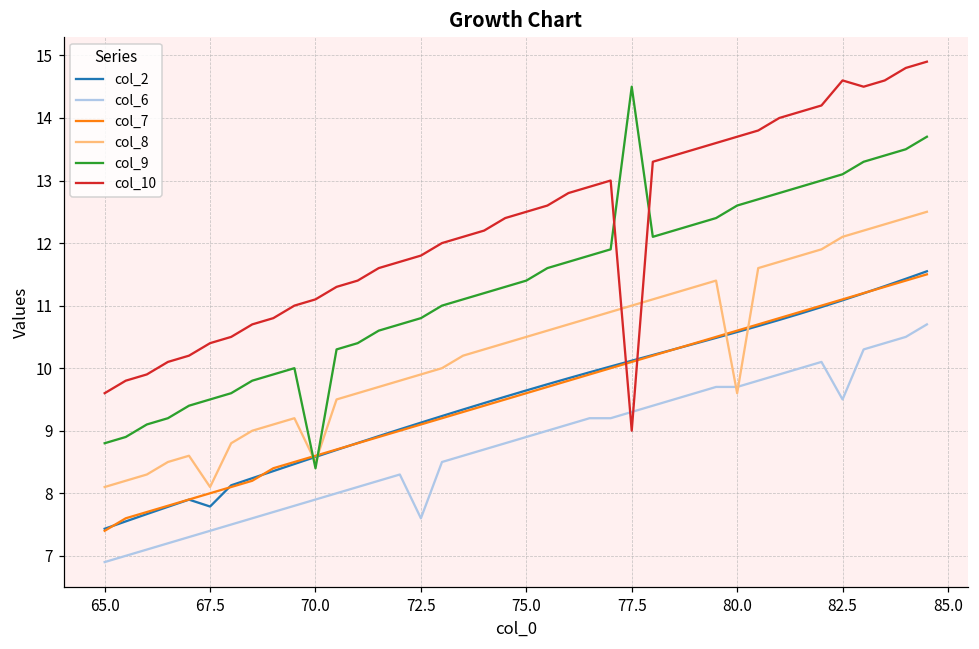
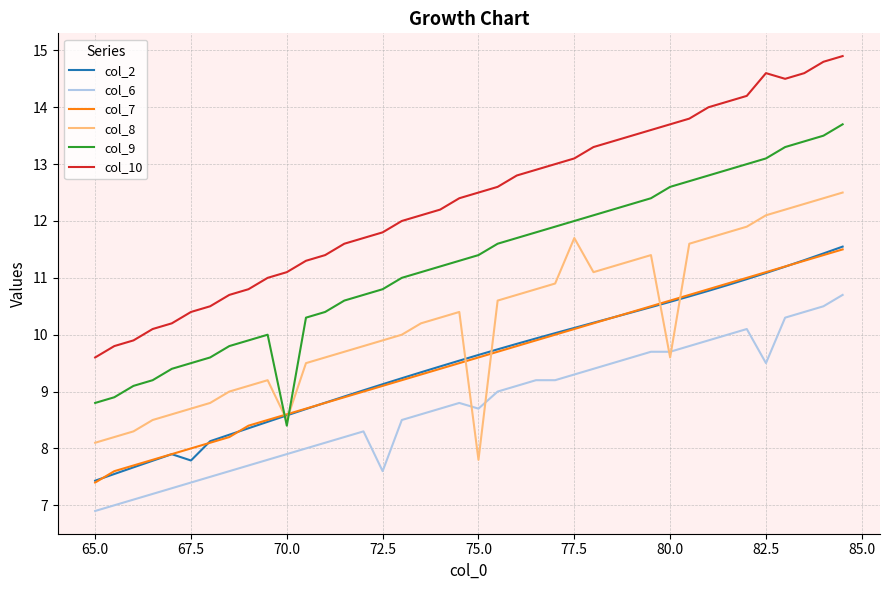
  {
    "col_2": {
      "67.5": 7.8
    },
    "col_6": {
      "65.0": 6.9,
      "67.5": 7.4,
      "70.0": 7.9,
      "72.5": 7.6,
-     "75.0": 8.9,
+     "75.0": 8.7,
      "77.5": 9.3,
      "80.0": 9.7,
      "82.5": 9.5
    },
    "col_7": {
      "67.5": 8.0
    },
    "col_8": {
      "65.0": 8.1,
-     "67.5": 8.1,
+     "67.5": 8.7,
      "70.0": 8.5,
      "72.5": 9.9,
-     "75.0": 10.5,
-     "77.5": 11.0,
+     "75.0": 7.8,
+     "77.5": 11.7,
      "80.0": 9.6,
      "82.5": 12.1
    },
    "col_9": {
      "65.0": 8.8,
      "67.5": 9.5,
      "70.0": 8.4,
      "72.5": 10.8,
      "75.0": 11.4,
-     "77.5": 14.5,
+     "77.5": 12.0,
      "80.0": 12.6,
      "82.5": 13.1
    },
    "col_10": {
      "65.0": 9.6,
      "67.5": 10.4,
      "70.0": 11.1,
      "72.5": 11.8,
      "75.0": 12.5,
-     "77.5": 9.0,
+     "77.5": 13.1,
      "80.0": 13.7,
      "82.5": 14.6
    }
  }
